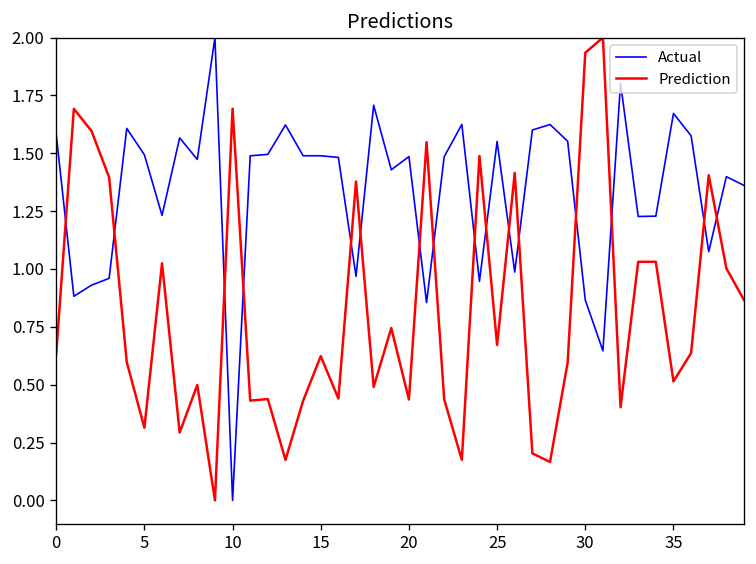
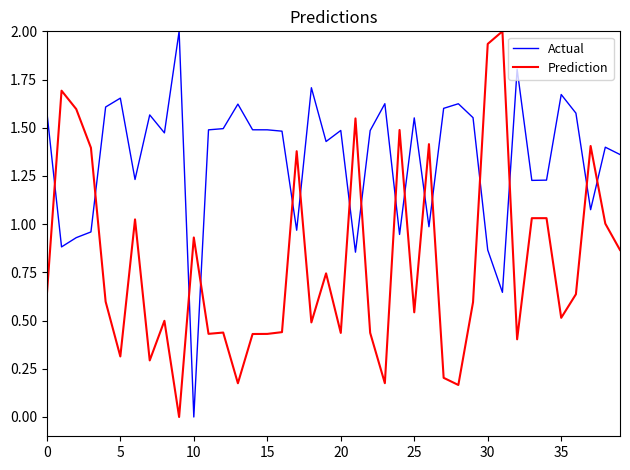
  {
    "Actual": {
      "0": 1.58,
-     "5": 1.49,
+     "5": 1.65,
      "10": 0.00,
      "15": 1.49,
      "20": 1.49,
      "25": 1.55,
      "30": 0.87,
      "35": 1.67
    },
    "Prediction": {
      "0": 0.63,
      "5": 0.31,
-     "10": 1.69,
-     "15": 0.62,
+     "10": 0.93,
+     "15": 0.43,
      "20": 0.44,
-     "25": 0.67,
+     "25": 0.54,
      "30": 1.93,
      "35": 0.51
    }
  }
